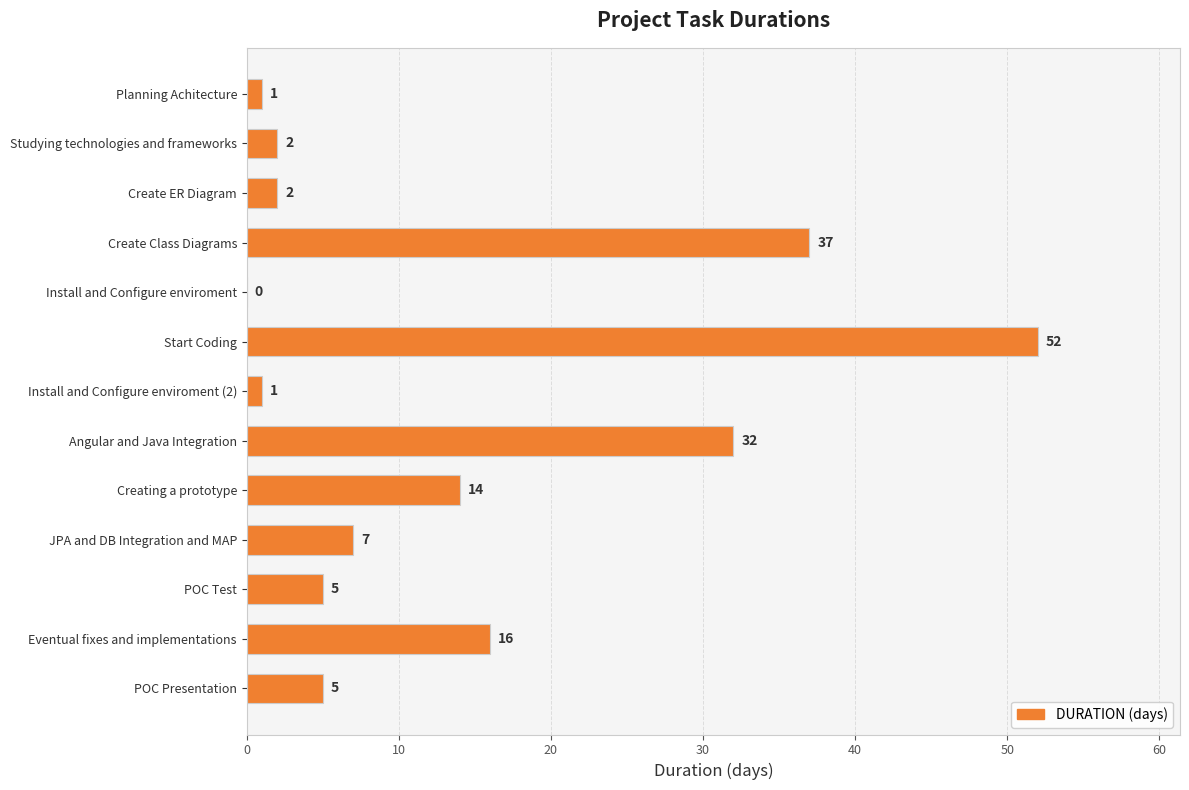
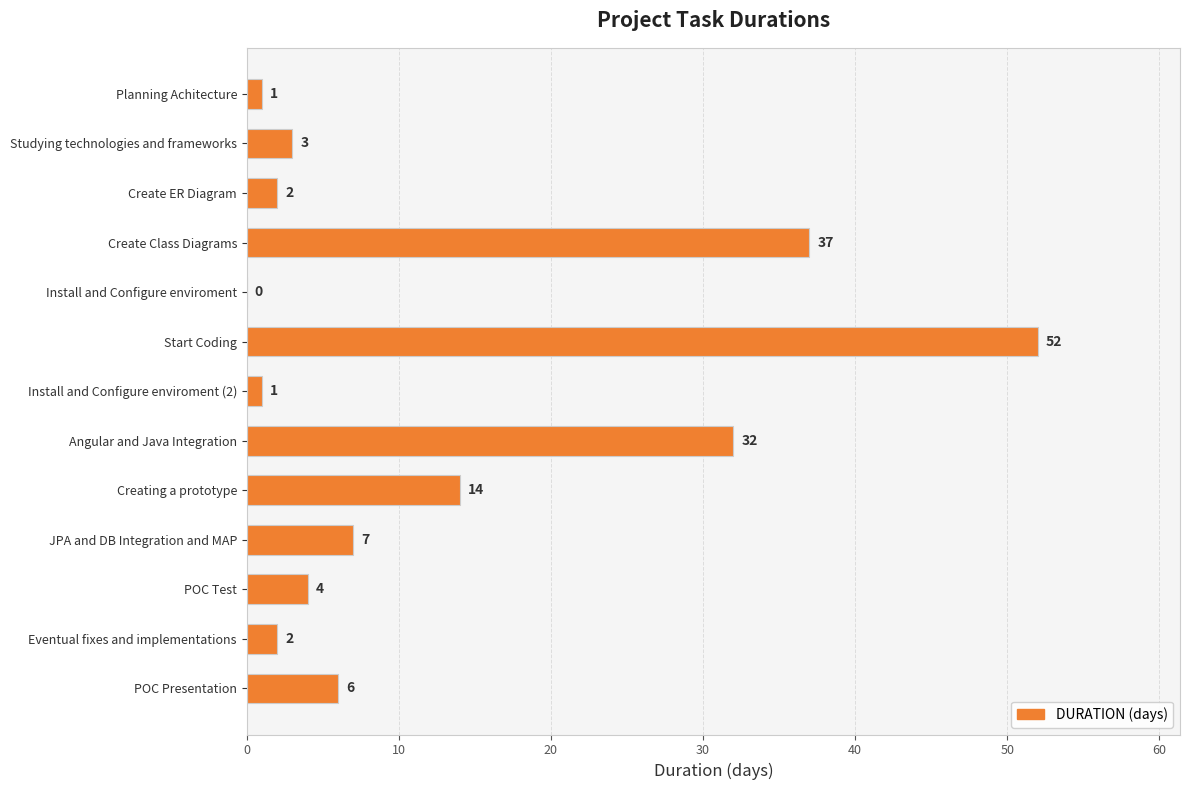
  {
    "Planning Achitecture": 1,
-   "Studying technologies and frameworks": 2,
+   "Studying technologies and frameworks": 3,
    "Create ER Diagram": 2,
    "Create Class Diagrams": 37,
    "Install and Configure enviroment": 0,
    "Start Coding": 52,
    "Install and Configure enviroment (2)": 1,
    "Angular and Java Integration": 32,
    "Creating a prototype": 14,
    "JPA and DB Integration and MAP": 7,
-   "POC Test": 5,
-   "Eventual fixes and implementations": 16,
-   "POC Presentation": 5
+   "POC Test": 4,
+   "Eventual fixes and implementations": 2,
+   "POC Presentation": 6
  }
